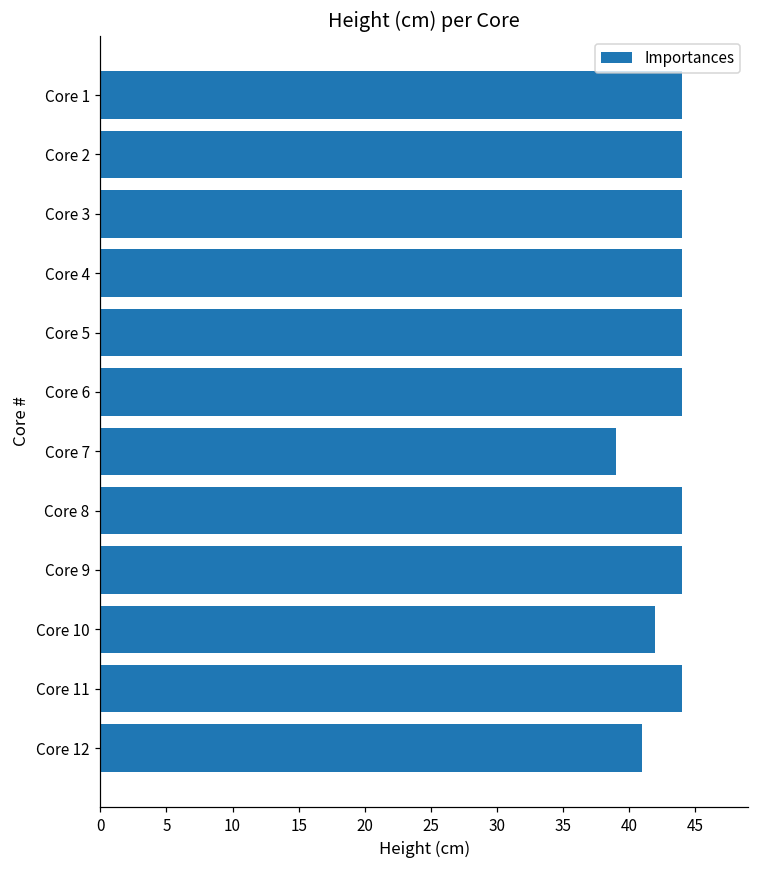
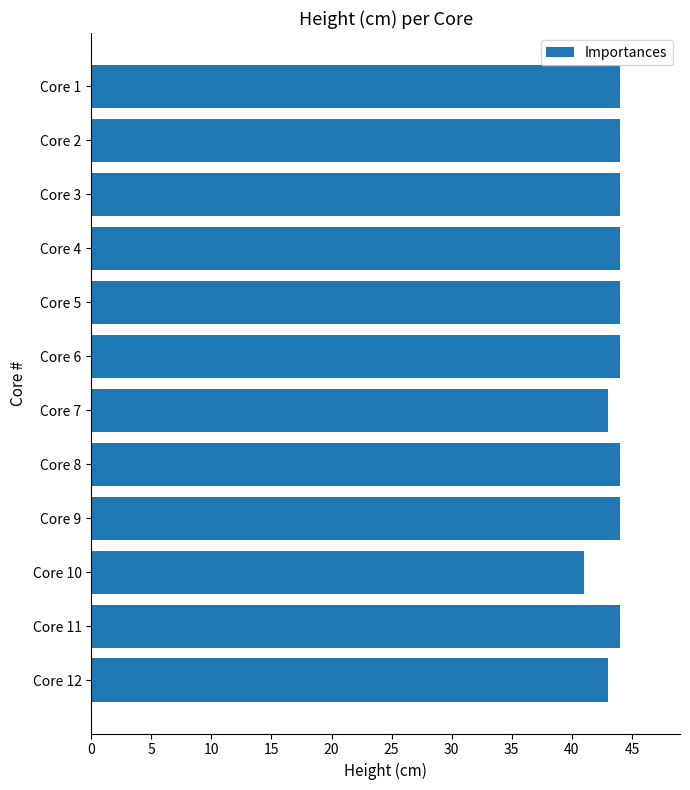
  {
    "Core 1": 44,
    "Core 2": 44,
    "Core 3": 44,
    "Core 4": 44,
    "Core 5": 44,
    "Core 6": 44,
-   "Core 7": 39,
+   "Core 7": 43,
    "Core 8": 44,
    "Core 9": 44,
-   "Core 10": 42,
+   "Core 10": 41,
    "Core 11": 44,
-   "Core 12": 41
+   "Core 12": 43
  }
